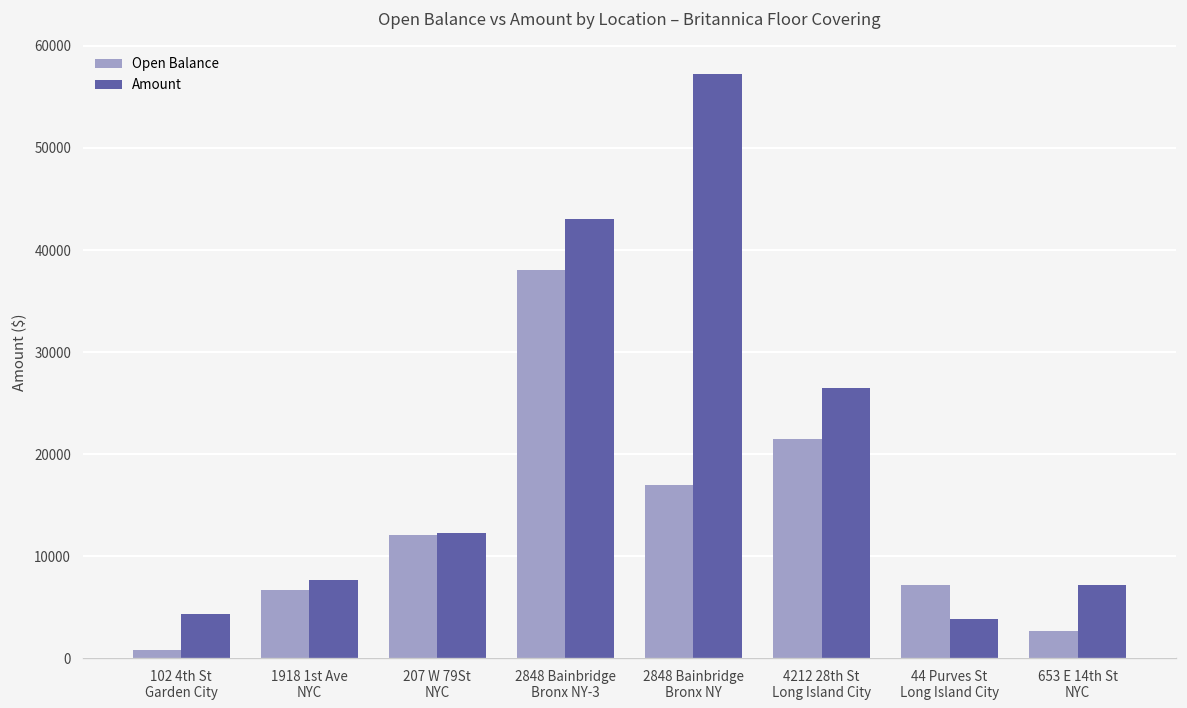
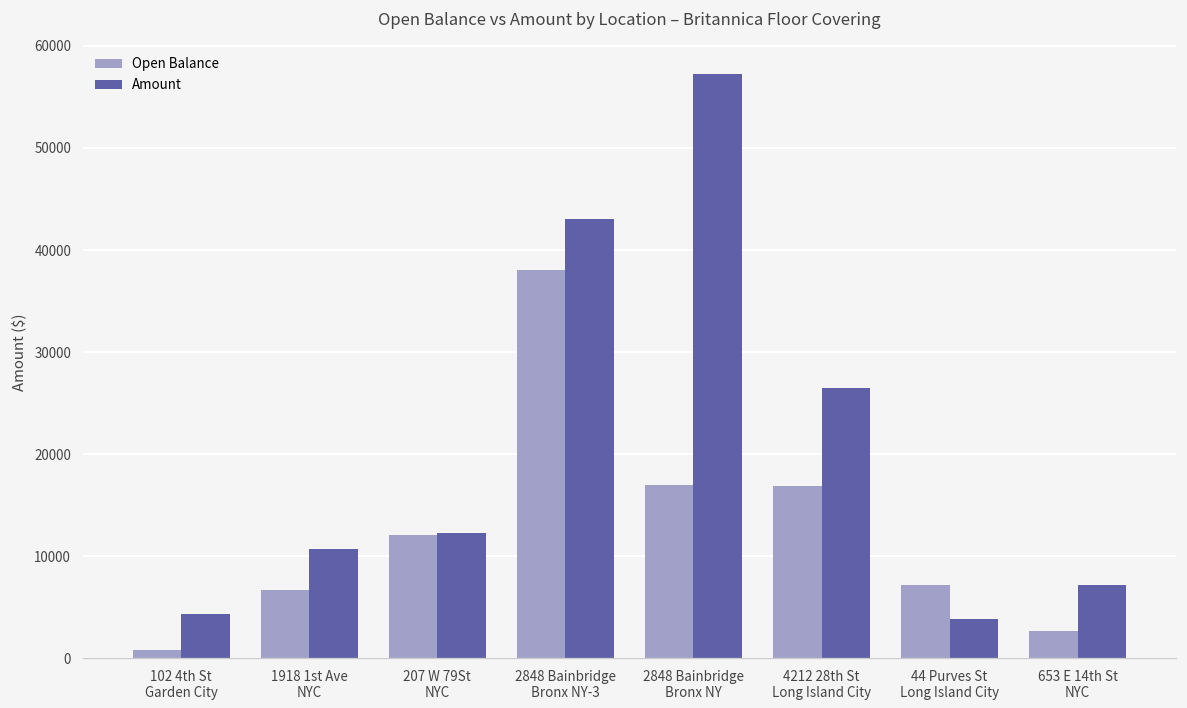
  {
    "Open Balance": {
      "102 4th St Garden City": 1000,
      "1918 1st Ave NYC": 7000,
      "207 W 79St NYC": 12000,
      "2848 Bainbridge Bronx NY-3": 38000,
      "2848 Bainbridge Bronx NY": 17000,
-     "4212 28th St Long Island City": 22000,
+     "4212 28th St Long Island City": 17000,
      "44 Purves St Long Island City": 7000,
      "653 E 14th St NYC": 3000
    },
    "Amount": {
      "102 4th St Garden City": 4000,
-     "1918 1st Ave NYC": 8000,
+     "1918 1st Ave NYC": 11000,
      "207 W 79St NYC": 12000,
      "2848 Bainbridge Bronx NY-3": 43000,
      "2848 Bainbridge Bronx NY": 57000,
      "4212 28th St Long Island City": 27000,
      "44 Purves St Long Island City": 4000,
      "653 E 14th St NYC": 7000
    }
  }
